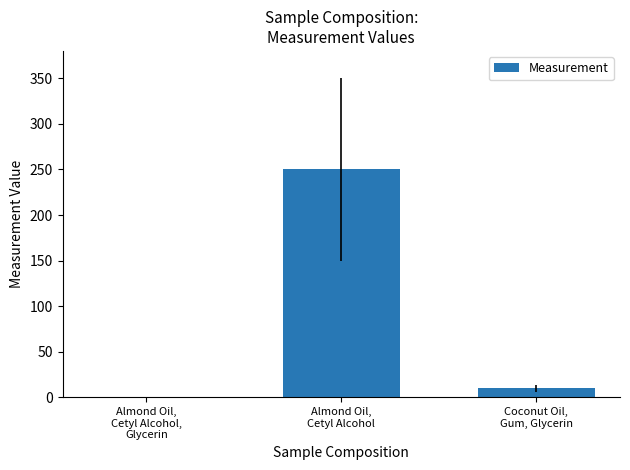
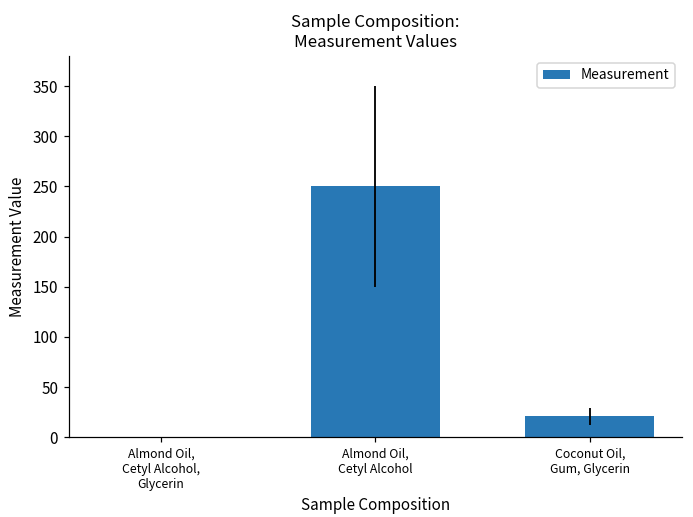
  {
    "Almond Oil, Cetyl Alcohol": 250,
-   "Coconut Oil, Gum, Glycerin": 10
+   "Coconut Oil, Gum, Glycerin": 20
  }
